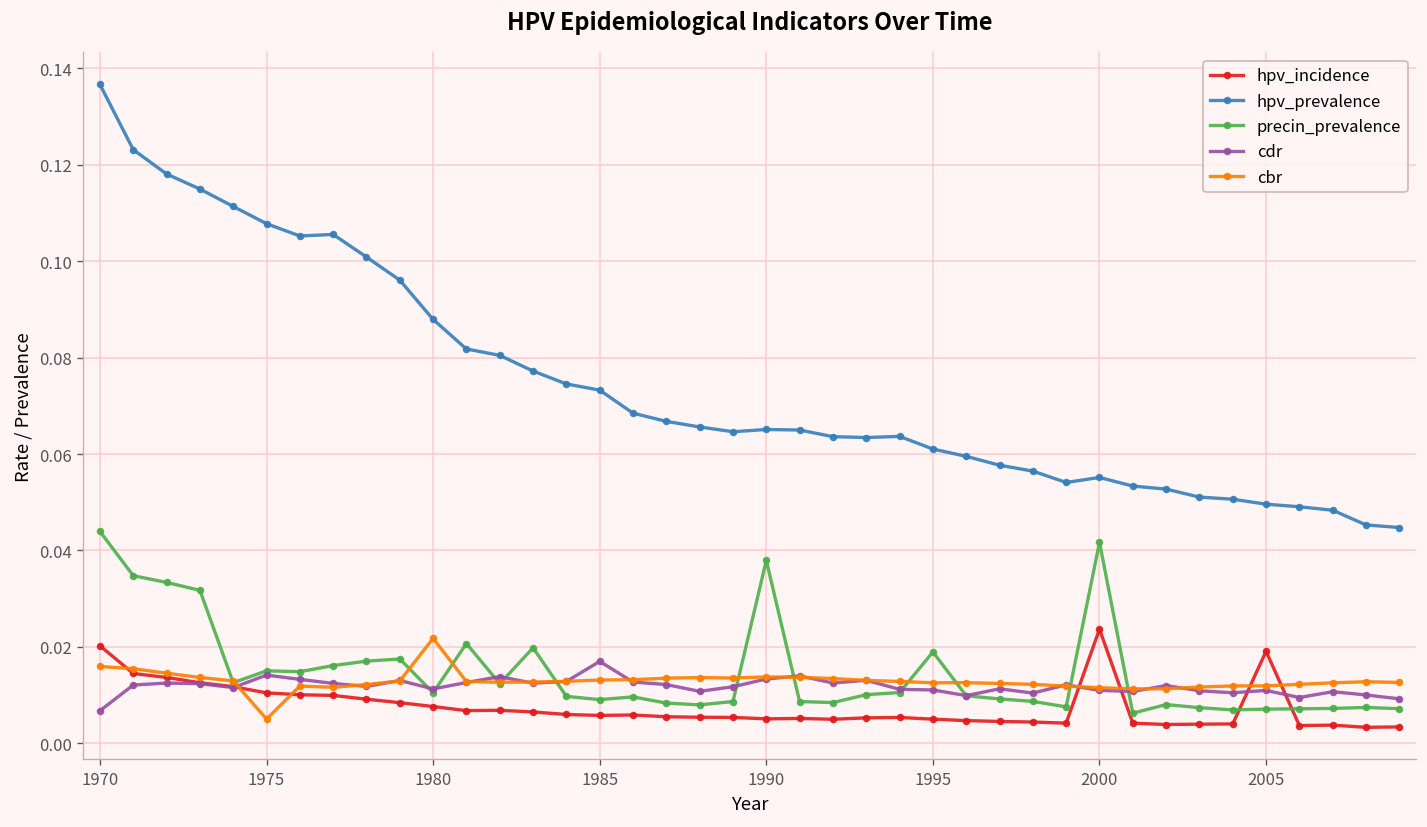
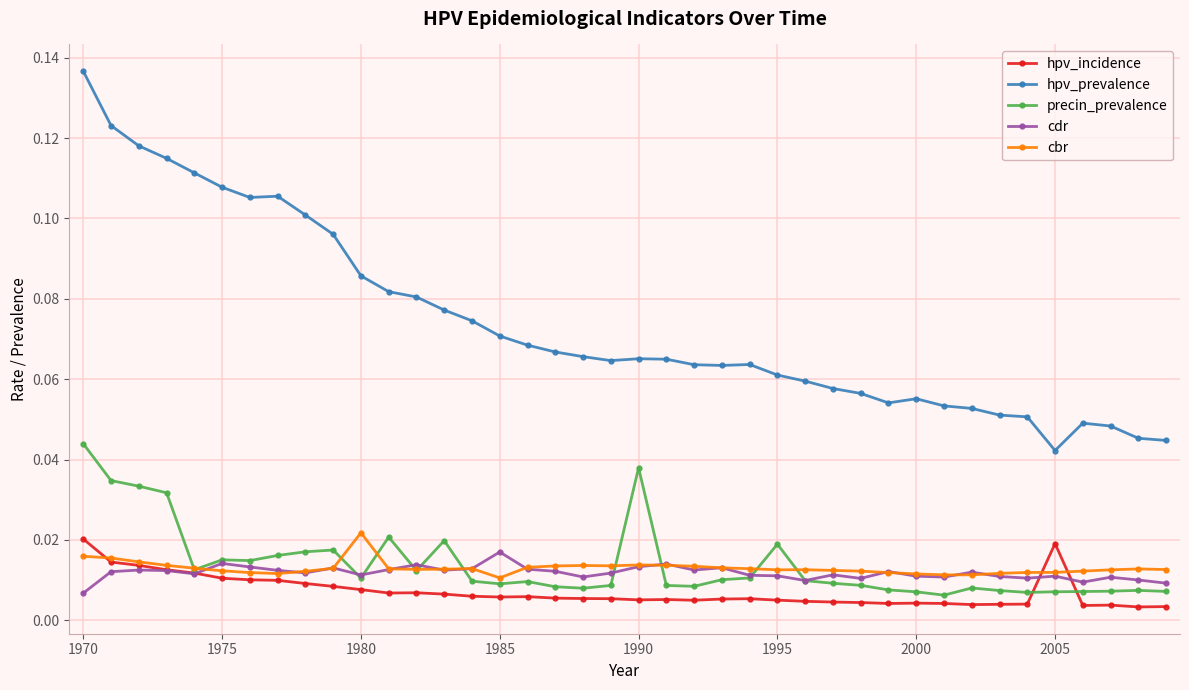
  {
    "hpv_incidence": {
      "1970": 0.020,
      "1975": 0.010,
      "1980": 0.008,
      "1985": 0.006,
      "1990": 0.005,
      "1995": 0.005,
-     "2000": 0.024,
+     "2000": 0.004,
      "2005": 0.019
    },
    "hpv_prevalence": {
      "1970": 0.137,
      "1975": 0.108,
-     "1980": 0.088,
-     "1985": 0.073,
+     "1980": 0.086,
+     "1985": 0.071,
      "1990": 0.065,
      "1995": 0.061,
      "2000": 0.055,
-     "2005": 0.050
+     "2005": 0.042
    },
    "precin_prevalence": {
      "1970": 0.044,
      "1975": 0.015,
      "1980": 0.011,
      "1985": 0.009,
      "1990": 0.038,
      "1995": 0.019,
-     "2000": 0.042,
+     "2000": 0.007,
      "2005": 0.007
    },
    "cdr": {
      "1970": 0.007,
      "1975": 0.014,
      "1980": 0.011,
      "1985": 0.017,
      "1995": 0.011,
      "2005": 0.011
    },
    "cbr": {
      "1970": 0.016,
-     "1975": 0.005,
+     "1975": 0.012,
      "1980": 0.022,
-     "1985": 0.013,
+     "1985": 0.011,
      "1995": 0.013,
      "2005": 0.012
    }
  }
